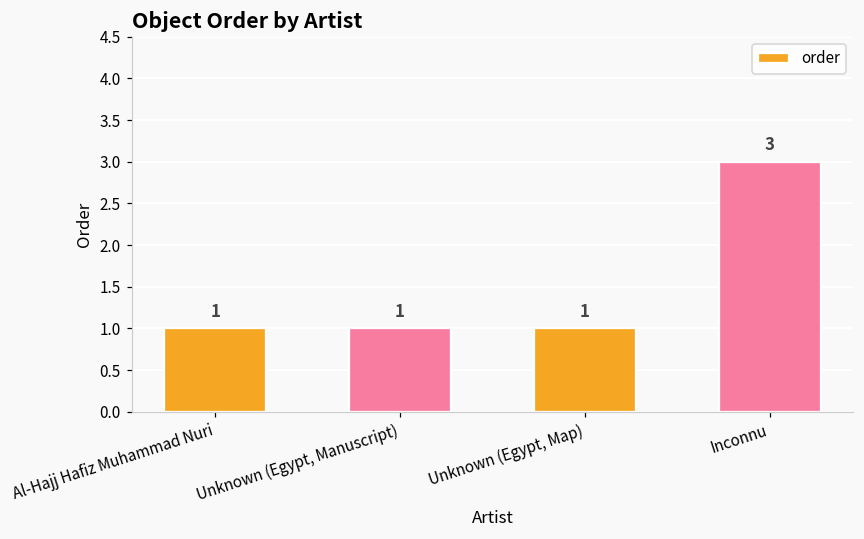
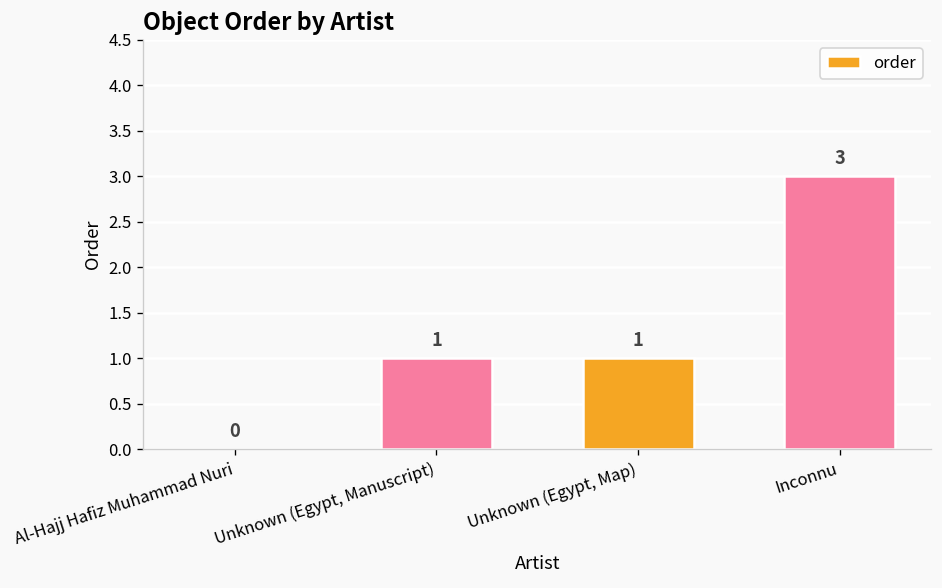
  {
-   "Al-Hajj Hafiz Muhammad Nuri": 1,
+   "Al-Hajj Hafiz Muhammad Nuri": 0,
    "Unknown (Egypt, Manuscript)": 1,
    "Unknown (Egypt, Map)": 1,
    "Inconnu": 3
  }
